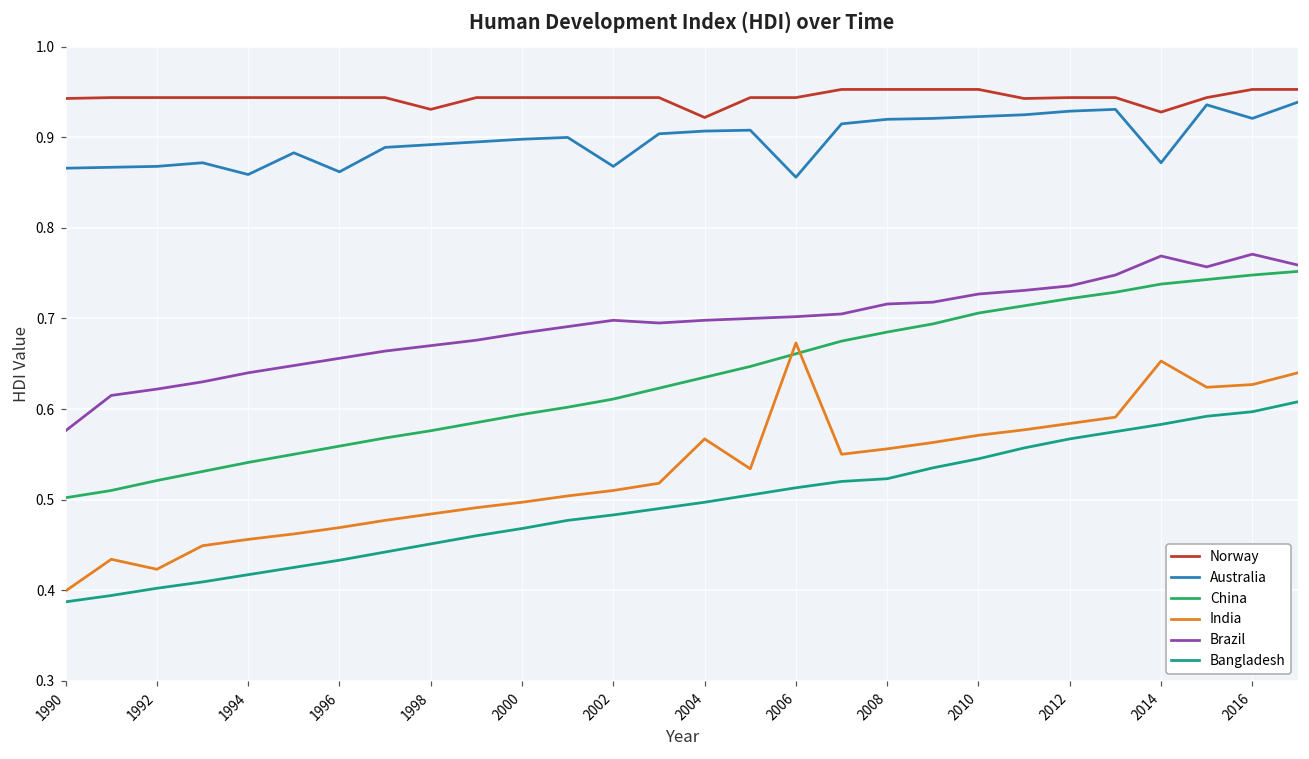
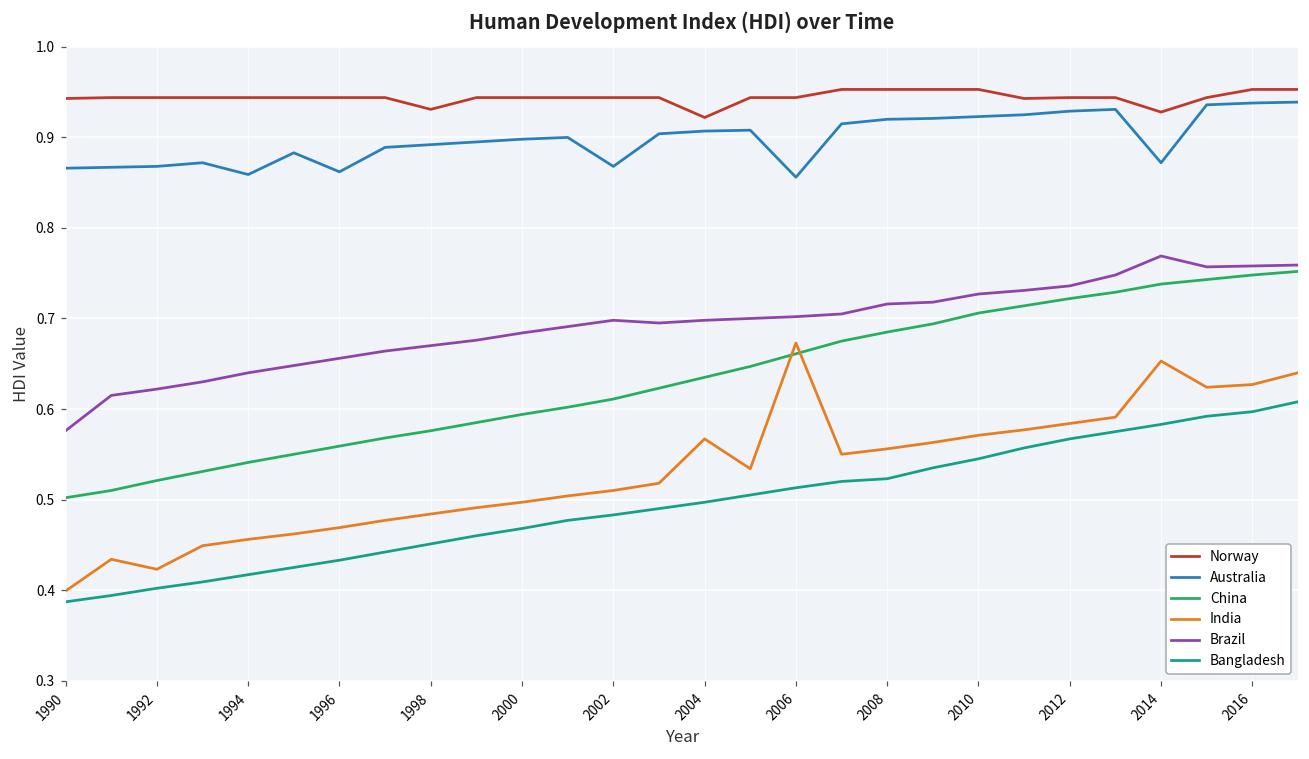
  {
    "Norway": {
      "1990": 0.94,
      "1992": 0.94,
      "1994": 0.94,
      "1996": 0.94,
      "1998": 0.93,
      "2000": 0.94,
      "2002": 0.94,
      "2004": 0.92,
      "2006": 0.94,
      "2008": 0.95,
      "2010": 0.95,
      "2012": 0.94,
      "2014": 0.93,
      "2016": 0.95
    },
    "Australia": {
      "1990": 0.87,
      "1992": 0.87,
      "1994": 0.86,
      "1996": 0.86,
      "1998": 0.89,
      "2000": 0.90,
      "2002": 0.87,
      "2004": 0.91,
      "2006": 0.86,
      "2008": 0.92,
      "2010": 0.92,
      "2012": 0.93,
      "2014": 0.87,
-     "2016": 0.92
+     "2016": 0.94
    },
    "India": {
      "1990": 0.40,
      "1992": 0.42,
      "1994": 0.46,
      "1996": 0.47,
      "1998": 0.48,
      "2000": 0.50,
      "2002": 0.51,
      "2004": 0.57,
      "2006": 0.67,
      "2008": 0.56,
      "2010": 0.57,
      "2012": 0.58,
      "2014": 0.65,
      "2016": 0.63
    },
    "Brazil": {
      "1990": 0.58,
      "1992": 0.62,
      "1994": 0.64,
      "1996": 0.66,
      "1998": 0.67,
      "2000": 0.68,
      "2002": 0.70,
      "2004": 0.70,
      "2006": 0.70,
      "2008": 0.72,
      "2010": 0.73,
      "2012": 0.74,
      "2014": 0.77,
-     "2016": 0.77
+     "2016": 0.76
    }
  }
